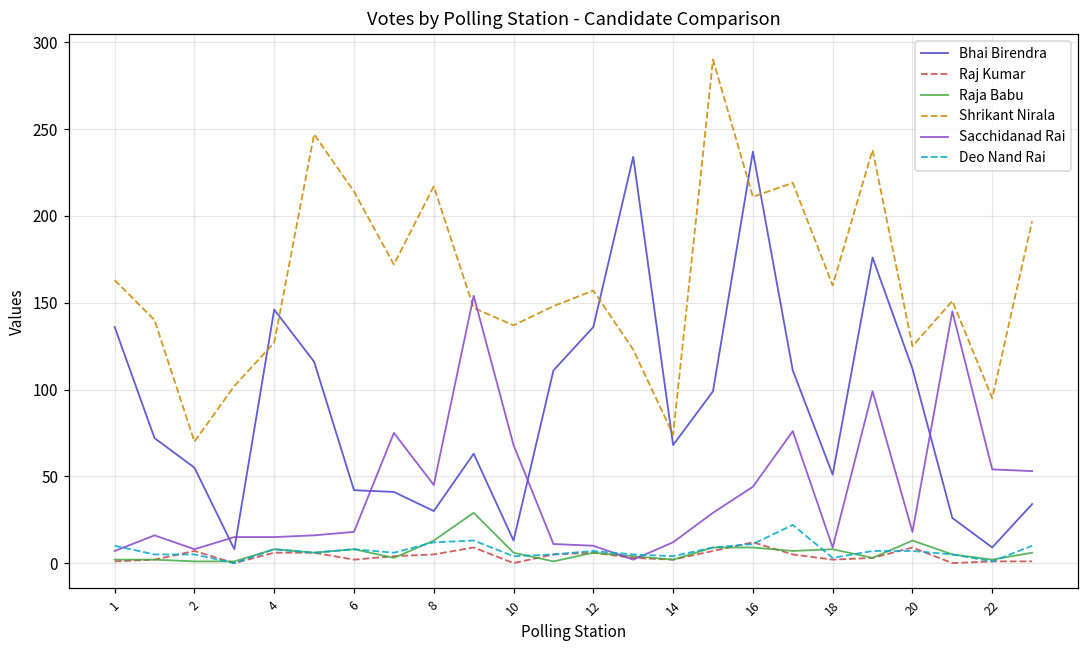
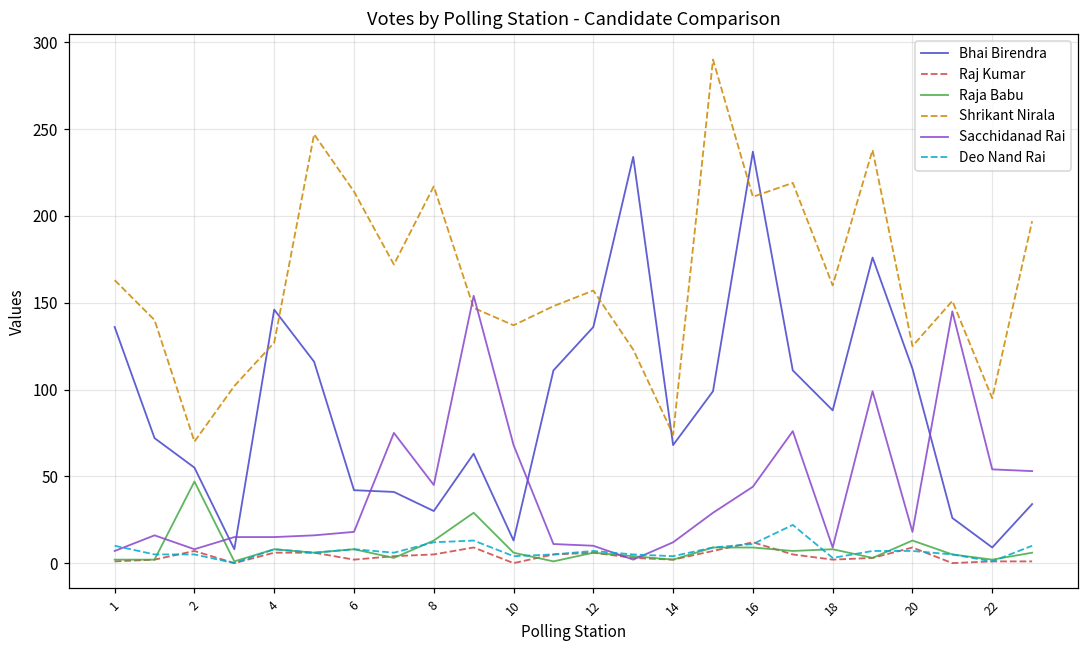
  {
    "Bhai Birendra": {
      "1": 136,
      "2": 55,
      "4": 146,
      "6": 42,
      "8": 30,
      "10": 13,
      "12": 136,
      "14": 68,
      "16": 237,
-     "18": 51,
+     "18": 88,
      "20": 112,
      "22": 9
    },
    "Raj Kumar": {
      "4": 6,
      "6": 2,
      "8": 5,
      "10": 0,
      "20": 9
    },
    "Raja Babu": {
-     "2": 1,
+     "2": 47,
      "10": 6,
      "16": 9,
      "20": 13
    },
    "Shrikant Nirala": {
      "1": 163,
      "2": 70,
      "4": 127,
      "6": 214,
      "8": 217,
      "10": 137,
      "12": 157,
      "14": 74,
      "16": 211,
      "18": 160,
      "20": 125,
      "22": 95
    },
    "Sacchidanad Rai": {
      "1": 7,
      "4": 15,
      "6": 18,
      "8": 45,
      "10": 68,
      "12": 10,
      "14": 12,
      "16": 44,
      "20": 18,
      "22": 54
    },
    "Deo Nand Rai": {
      "1": 10,
      "2": 5,
      "10": 4,
      "14": 4,
      "20": 7
    }
  }
